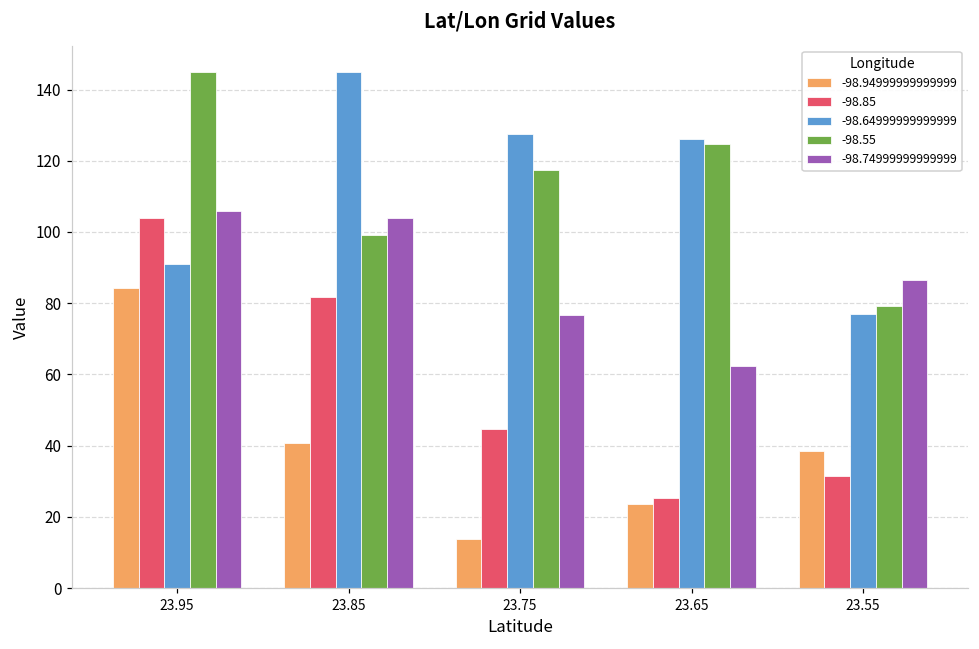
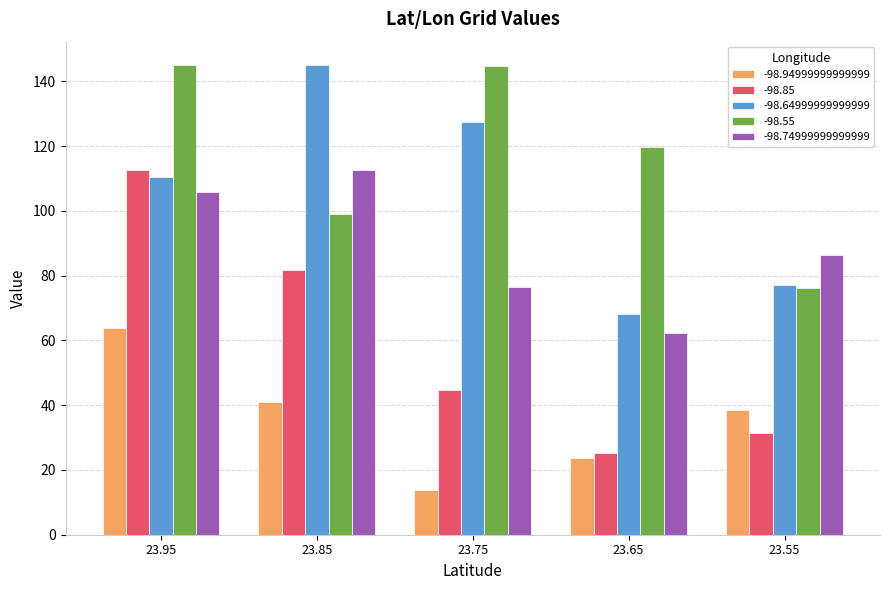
  {
    "-98.94999999999999": {
-     "23.95": 84,
+     "23.95": 64,
      "23.85": 41,
      "23.75": 14,
      "23.65": 24,
      "23.55": 38
    },
    "-98.85": {
-     "23.95": 104,
+     "23.95": 113,
      "23.85": 82,
      "23.75": 45,
      "23.65": 25,
      "23.55": 31
    },
    "-98.64999999999999": {
-     "23.95": 91,
+     "23.95": 111,
      "23.85": 145,
      "23.75": 127,
-     "23.65": 126,
+     "23.65": 68,
      "23.55": 77
    },
    "-98.55": {
      "23.95": 145,
      "23.85": 99,
-     "23.75": 117,
-     "23.65": 125,
-     "23.55": 79
+     "23.75": 145,
+     "23.65": 120,
+     "23.55": 76
    },
    "-98.74999999999999": {
      "23.95": 106,
-     "23.85": 104,
+     "23.85": 113,
      "23.75": 77,
      "23.65": 62,
      "23.55": 86
    }
  }
